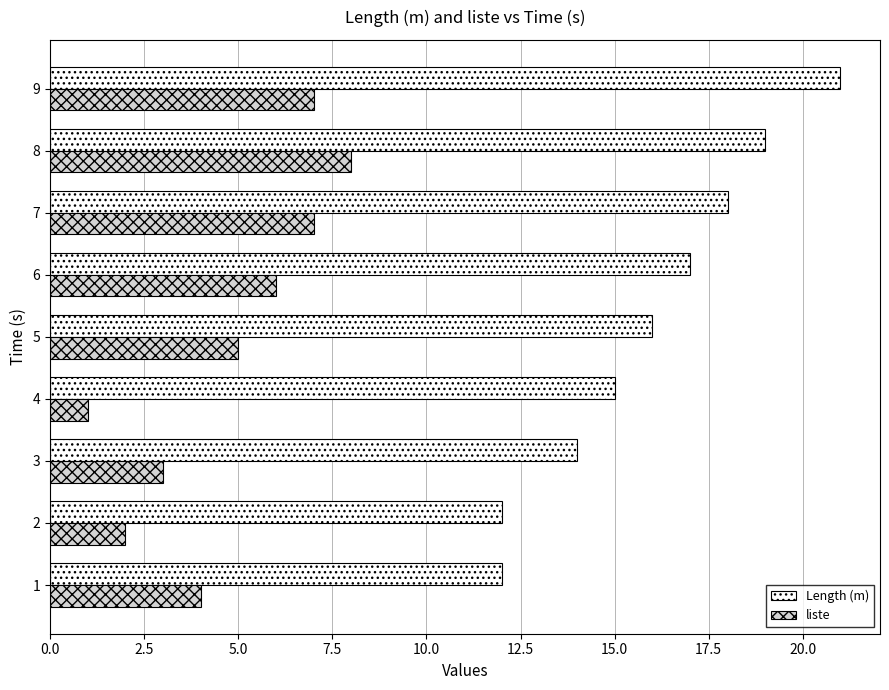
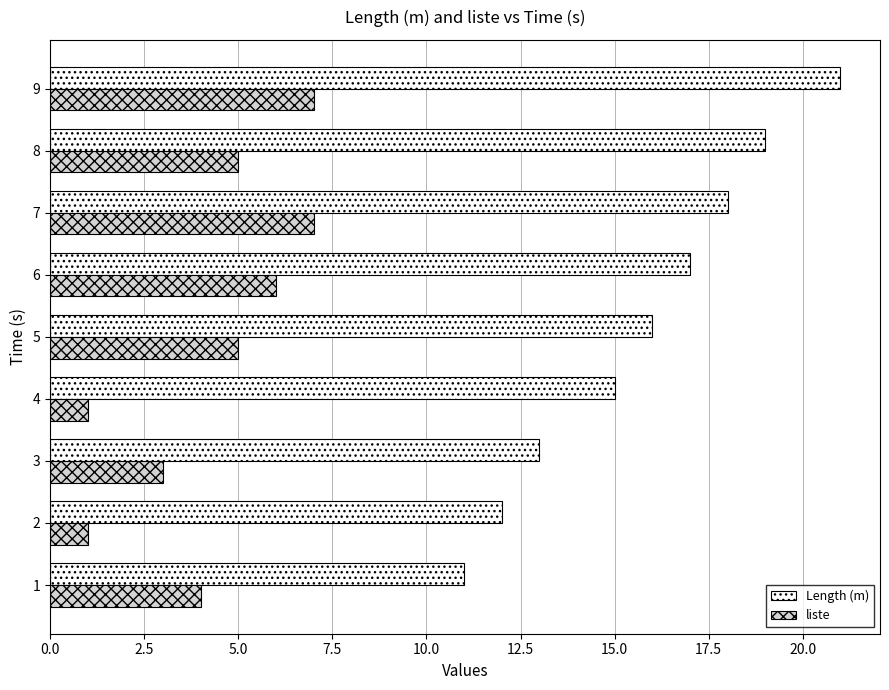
  {
    "Length (m)": {
      "9": 21,
      "8": 19,
      "7": 18,
      "6": 17,
      "5": 16,
      "4": 15,
-     "3": 14,
+     "3": 13,
      "2": 12,
-     "1": 12
+     "1": 11
    },
    "liste": {
      "9": 7,
-     "8": 8,
+     "8": 5,
      "7": 7,
      "6": 6,
      "5": 5,
      "4": 1,
      "3": 3,
-     "2": 2,
+     "2": 1,
      "1": 4
    }
  }
